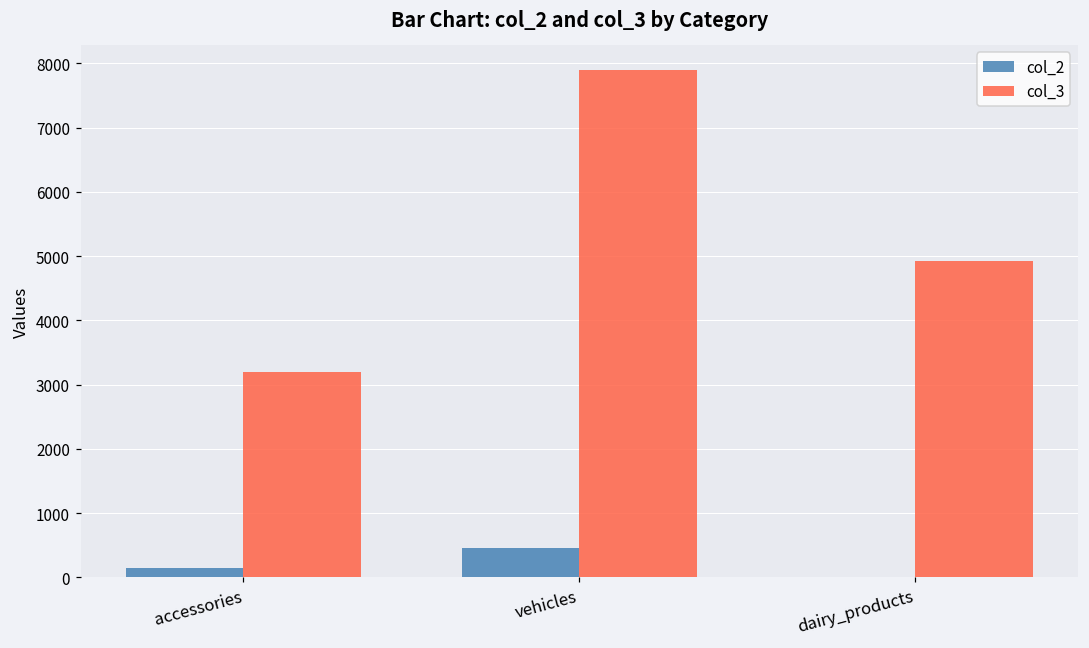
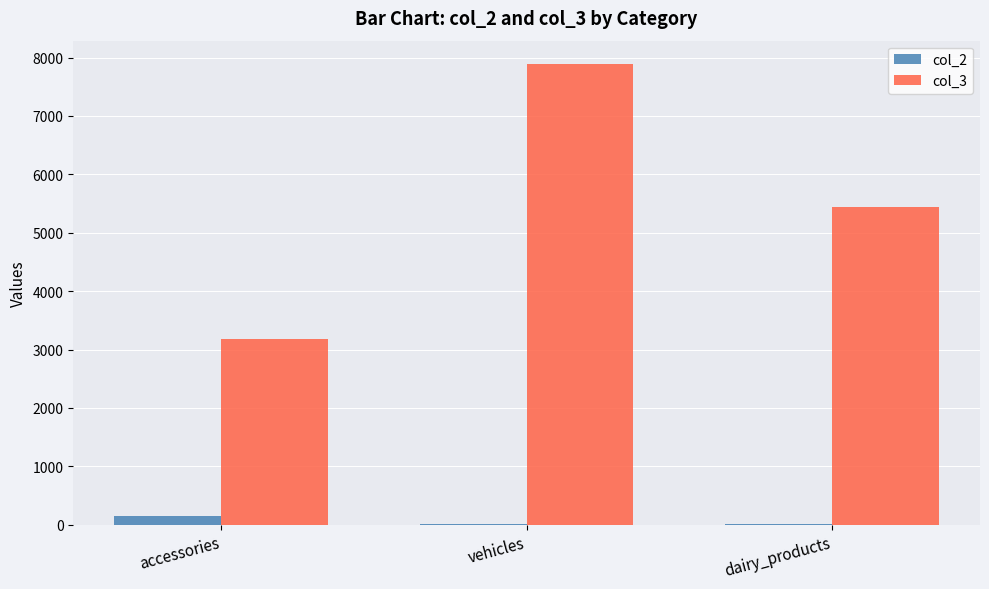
  {
    "col_2": {
      "accessories": 100,
-     "vehicles": 500
+     "vehicles": 0
    },
    "col_3": {
      "accessories": 3200,
      "vehicles": 7900,
-     "dairy_products": 4900
+     "dairy_products": 5400
    }
  }
